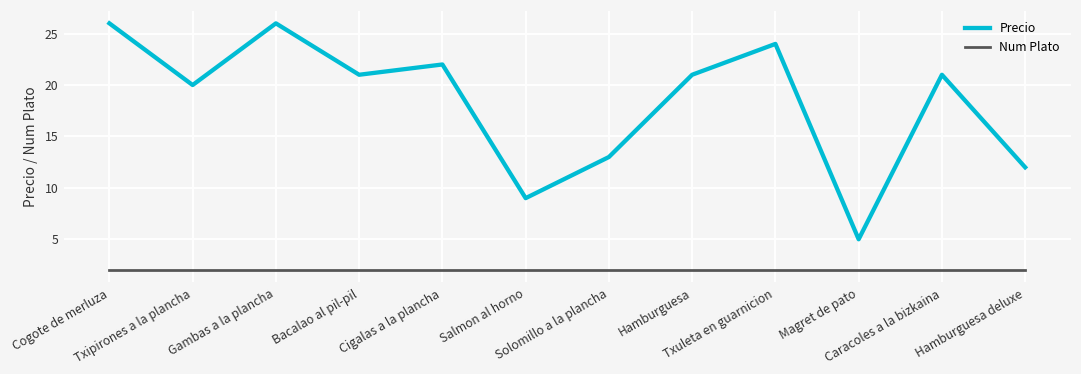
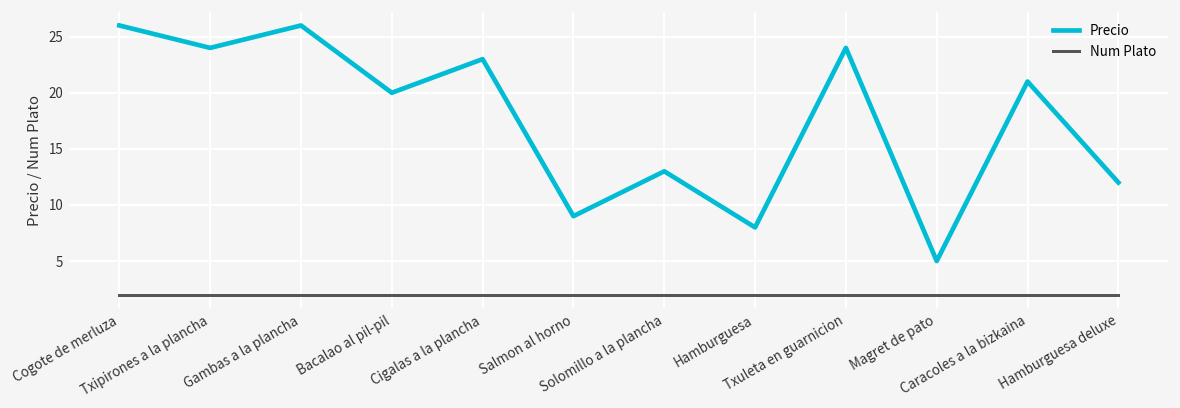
  {
    "Precio": {
      "Cogote de merluza": 26,
-     "Txipirones a la plancha": 20,
+     "Txipirones a la plancha": 24,
      "Gambas a la plancha": 26,
-     "Bacalao al pil-pil": 21,
-     "Cigalas a la plancha": 22,
+     "Bacalao al pil-pil": 20,
+     "Cigalas a la plancha": 23,
      "Salmon al horno": 9,
      "Solomillo a la plancha": 13,
-     "Hamburguesa": 21,
+     "Hamburguesa": 8,
      "Txuleta en guarnicion": 24,
      "Magret de pato": 5,
      "Caracoles a la bizkaina": 21,
      "Hamburguesa deluxe": 12
    },
    "Num Plato": {
      "Cogote de merluza": 2,
      "Txipirones a la plancha": 2,
      "Gambas a la plancha": 2,
      "Bacalao al pil-pil": 2,
      "Cigalas a la plancha": 2,
      "Salmon al horno": 2,
      "Solomillo a la plancha": 2,
      "Hamburguesa": 2,
      "Txuleta en guarnicion": 2,
      "Magret de pato": 2,
      "Caracoles a la bizkaina": 2,
      "Hamburguesa deluxe": 2
    }
  }
